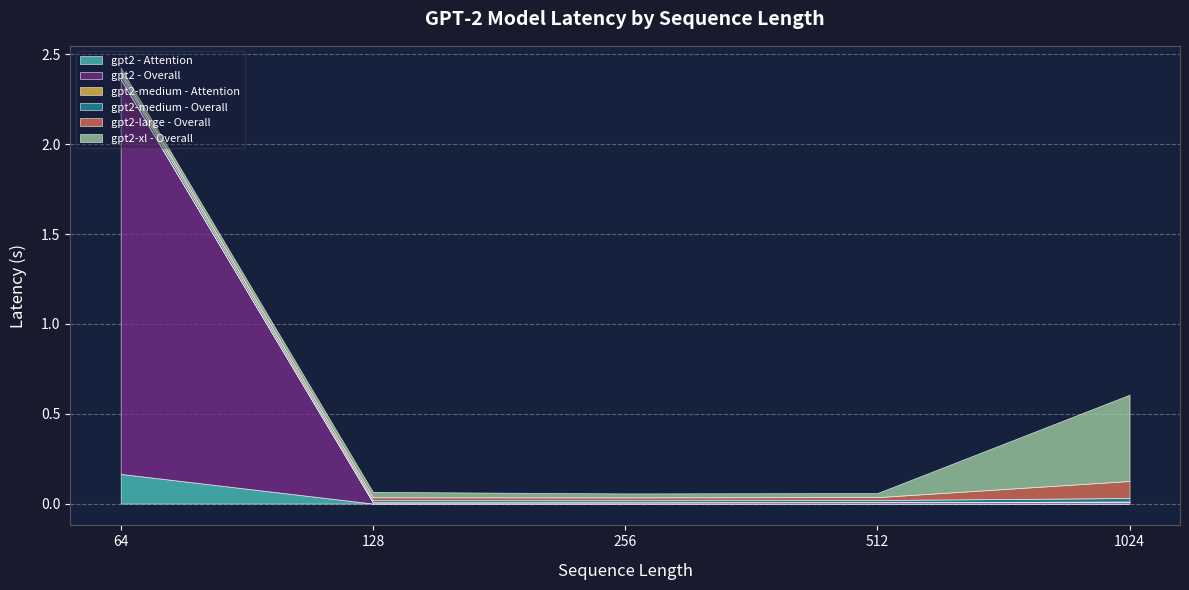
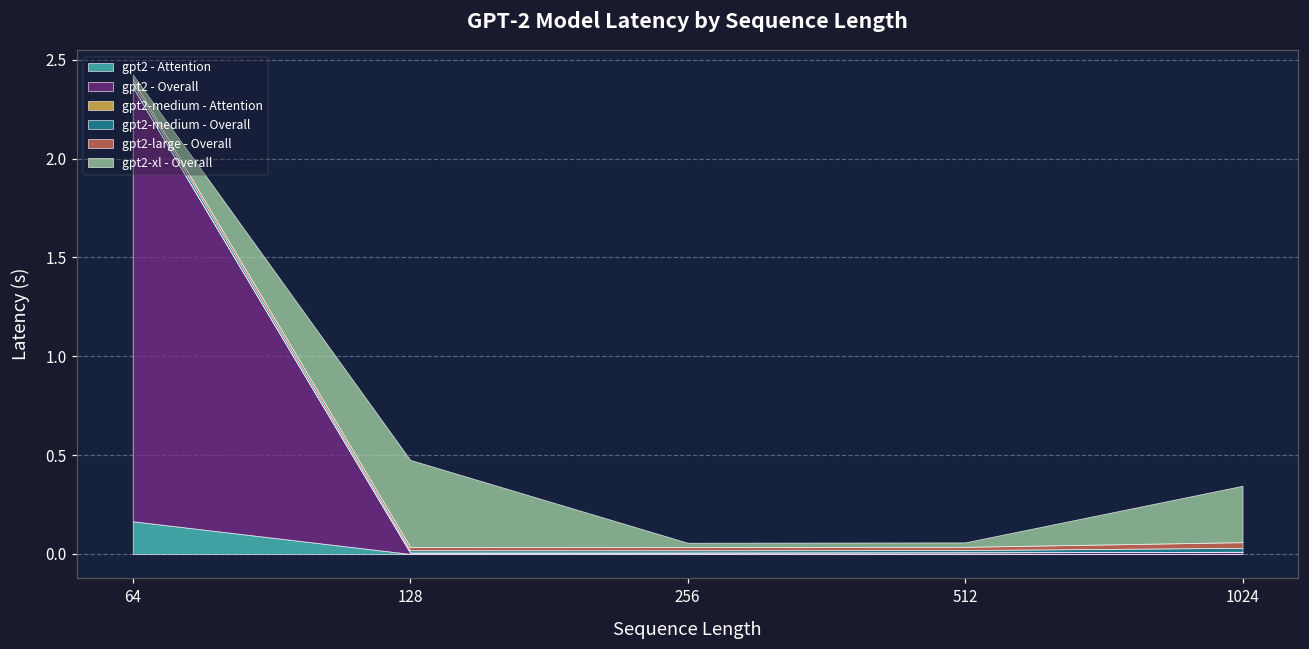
  {
    "gpt2 - Attention": {
      "64": 0.17
    },
    "gpt2-medium - Overall": {
      "1024": 0.02
    },
    "gpt2-large - Overall": {
      "128": 0.02,
      "256": 0.02,
      "512": 0.02,
-     "1024": 0.09
+     "1024": 0.03
    },
    "gpt2-xl - Overall": {
-     "128": 0.03,
+     "128": 0.44,
      "256": 0.02,
      "512": 0.02,
-     "1024": 0.48
+     "1024": 0.29
    }
  }
